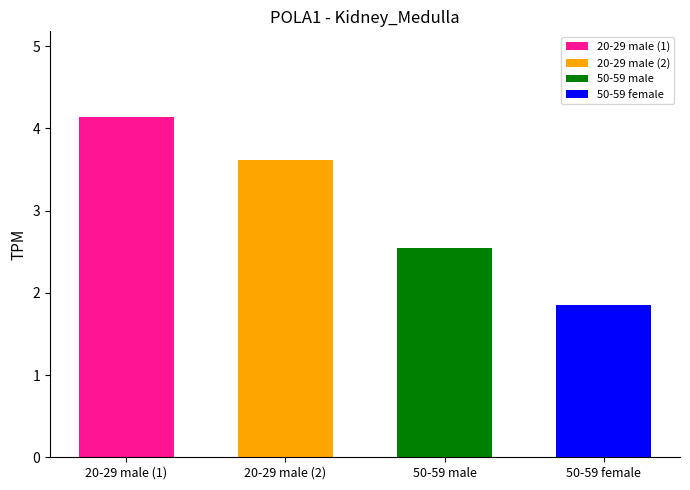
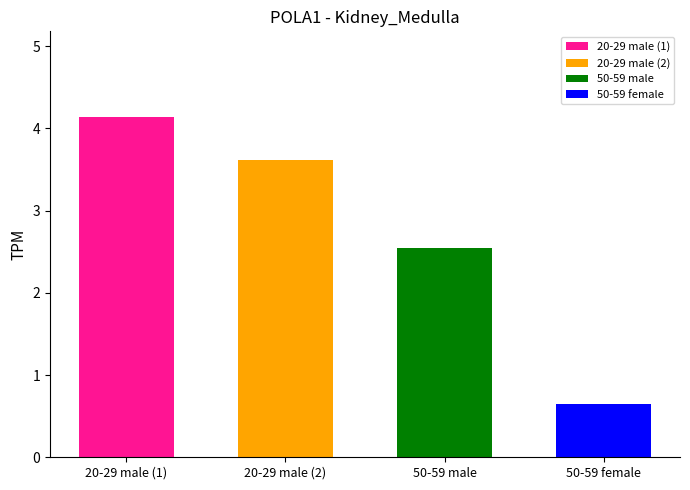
  {
    "20-29 male (1)": 4.1,
    "20-29 male (2)": 3.6,
    "50-59 male": 2.5,
-   "50-59 female": 1.8
+   "50-59 female": 0.6
  }
